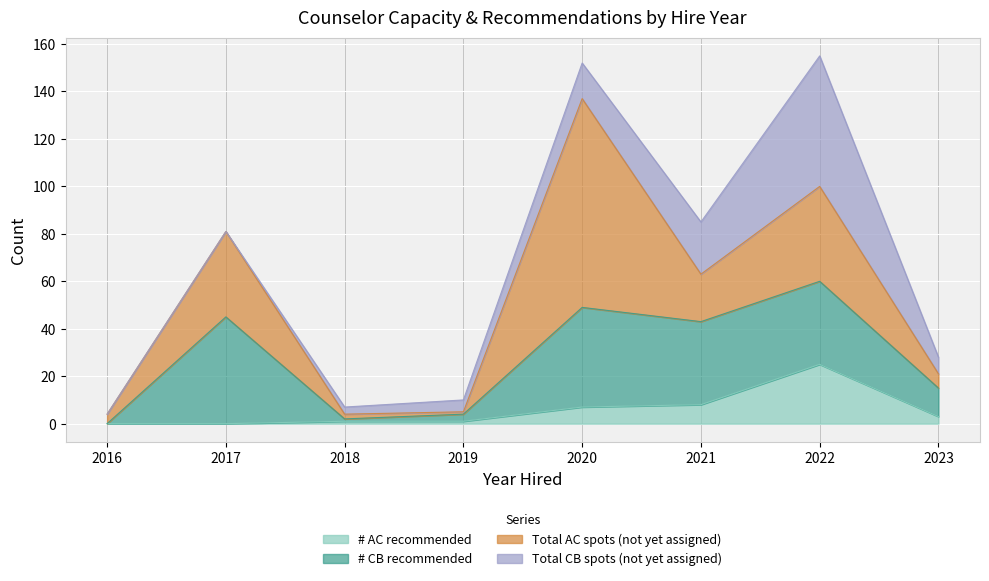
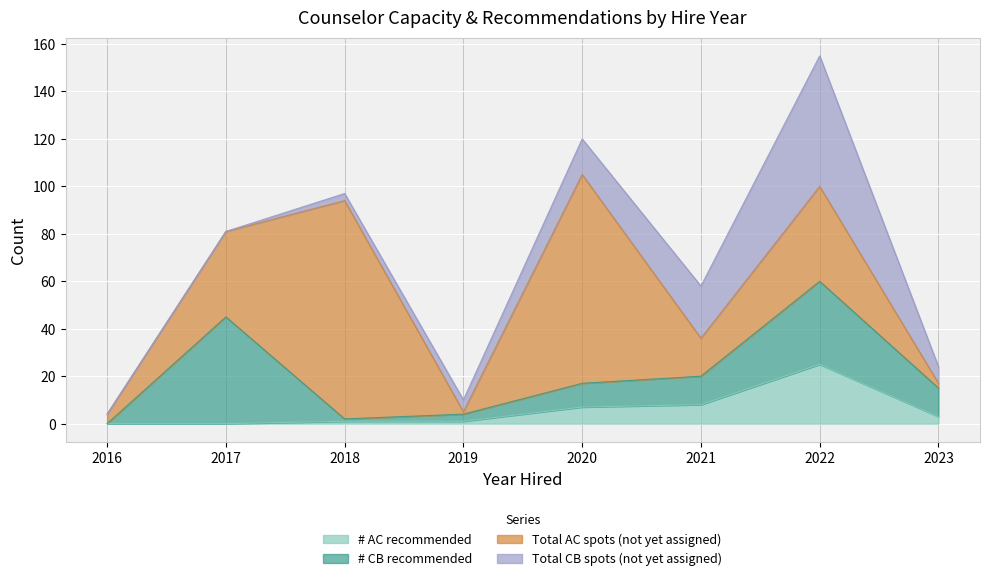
  {
    "# CB recommended": {
      "2017": 45,
-     "2020": 42,
-     "2021": 35,
+     "2020": 10,
+     "2021": 12,
      "2022": 35,
      "2023": 12
    },
    "Total AC spots (not yet assigned)": {
-     "2018": 2,
+     "2018": 92,
      "2020": 88,
-     "2021": 20,
+     "2021": 16,
      "2022": 40,
-     "2023": 6
+     "2023": 2
    }
  }
